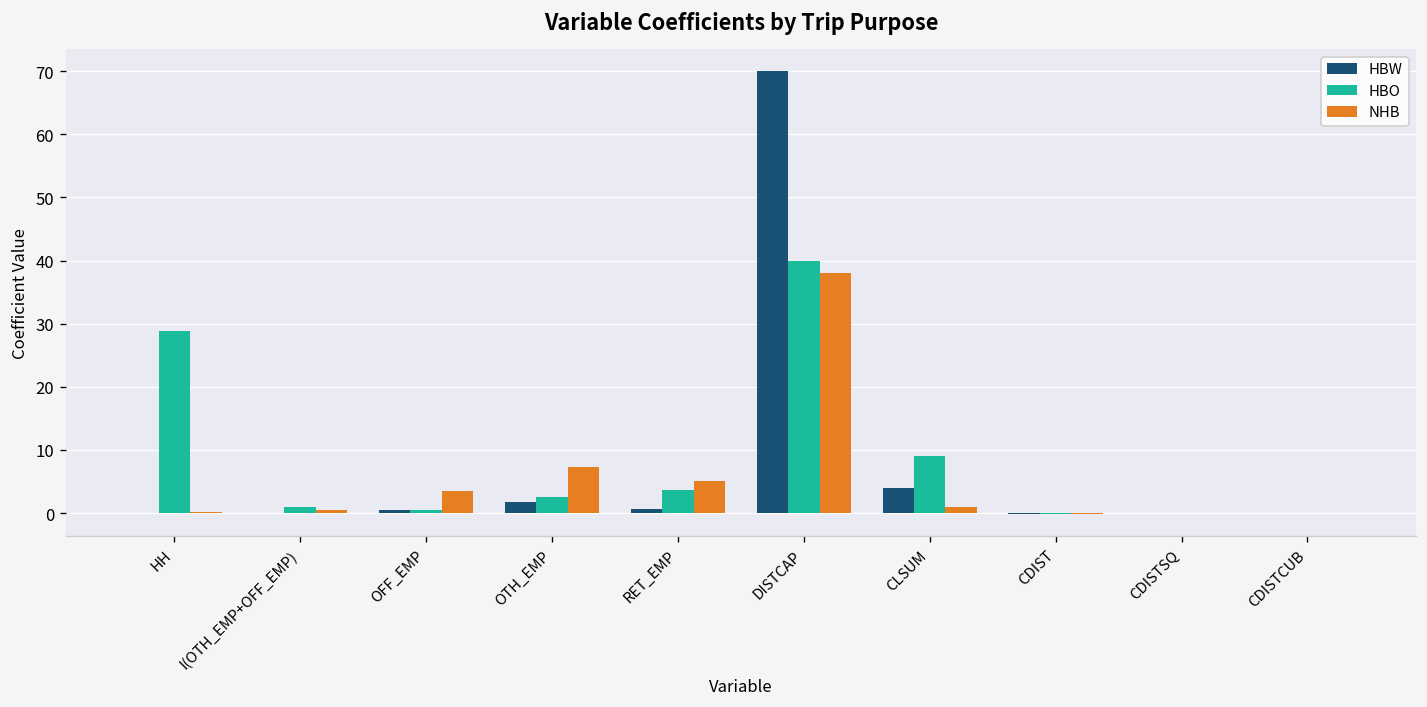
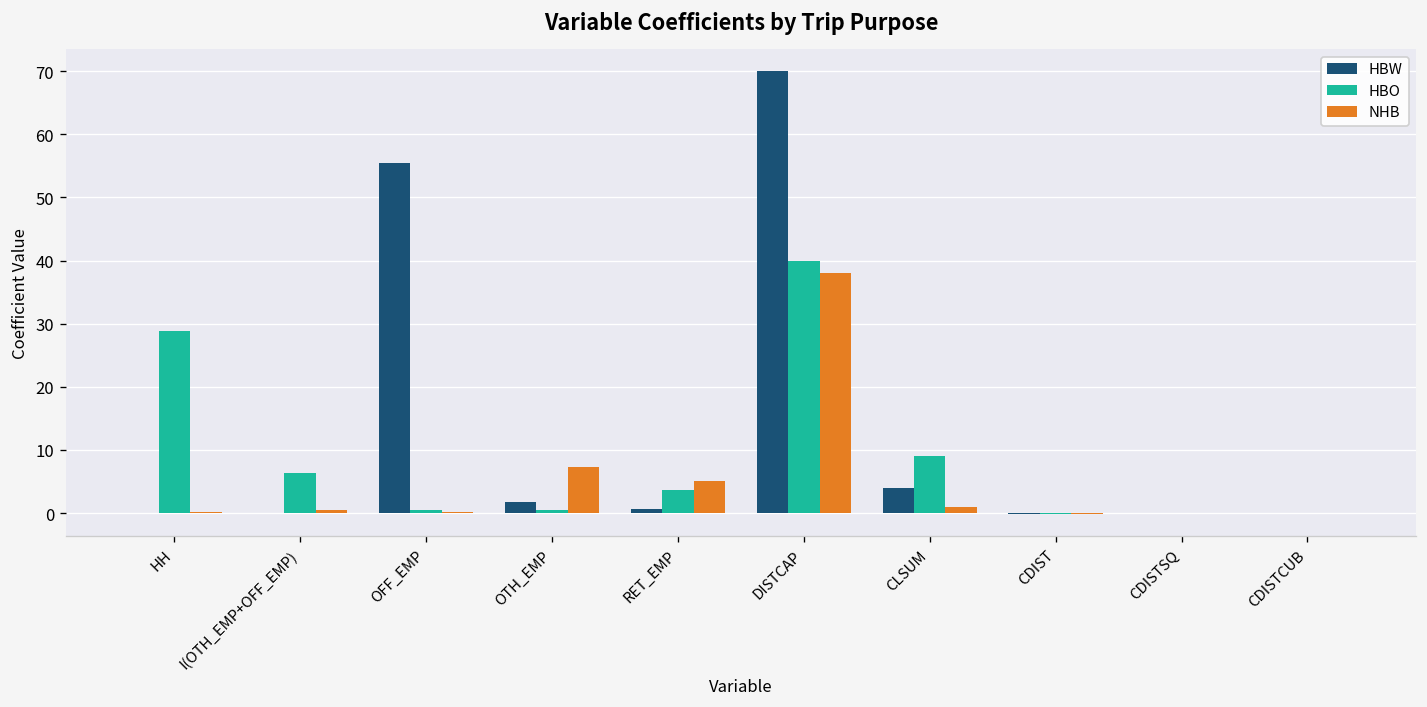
  {
    "HBW": {
      "HH": 0,
      "I(OTH_EMP+OFF_EMP)": 0,
-     "OFF_EMP": 0,
+     "OFF_EMP": 55,
      "OTH_EMP": 2,
      "RET_EMP": 1,
      "DISTCAP": 70,
      "CLSUM": 4
    },
    "HBO": {
      "HH": 29,
-     "I(OTH_EMP+OFF_EMP)": 1,
-     "OTH_EMP": 3,
+     "I(OTH_EMP+OFF_EMP)": 6,
+     "OTH_EMP": 0,
      "RET_EMP": 4,
      "DISTCAP": 40,
      "CLSUM": 9
    },
    "NHB": {
      "I(OTH_EMP+OFF_EMP)": 1,
-     "OFF_EMP": 4,
+     "OFF_EMP": 0,
      "OTH_EMP": 7,
      "RET_EMP": 5,
      "DISTCAP": 38,
      "CLSUM": 1
    }
  }
